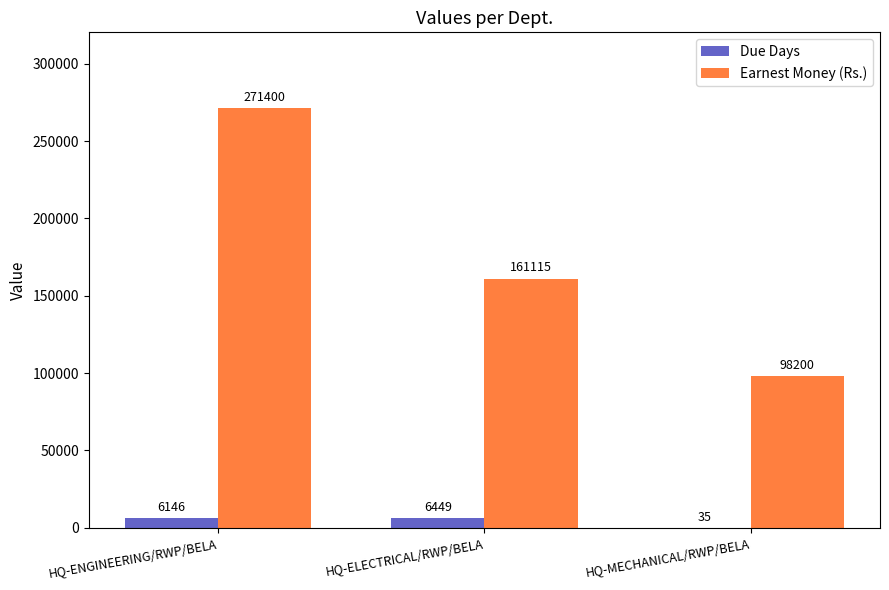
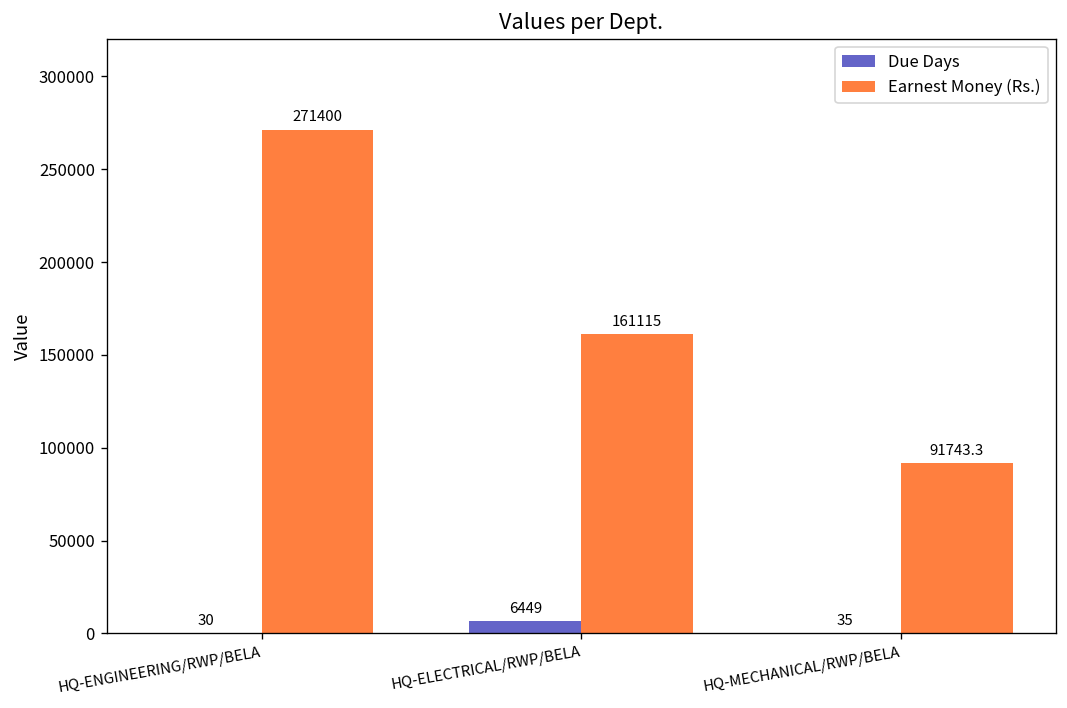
  {
    "Due Days": {
-     "HQ-ENGINEERING/RWP/BELA": 6146,
+     "HQ-ENGINEERING/RWP/BELA": 30,
      "HQ-ELECTRICAL/RWP/BELA": 6449,
      "HQ-MECHANICAL/RWP/BELA": 35
    },
    "Earnest Money (Rs.)": {
      "HQ-ENGINEERING/RWP/BELA": 271400,
      "HQ-ELECTRICAL/RWP/BELA": 161115,
-     "HQ-MECHANICAL/RWP/BELA": 98200
+     "HQ-MECHANICAL/RWP/BELA": 91743.3
    }
  }
